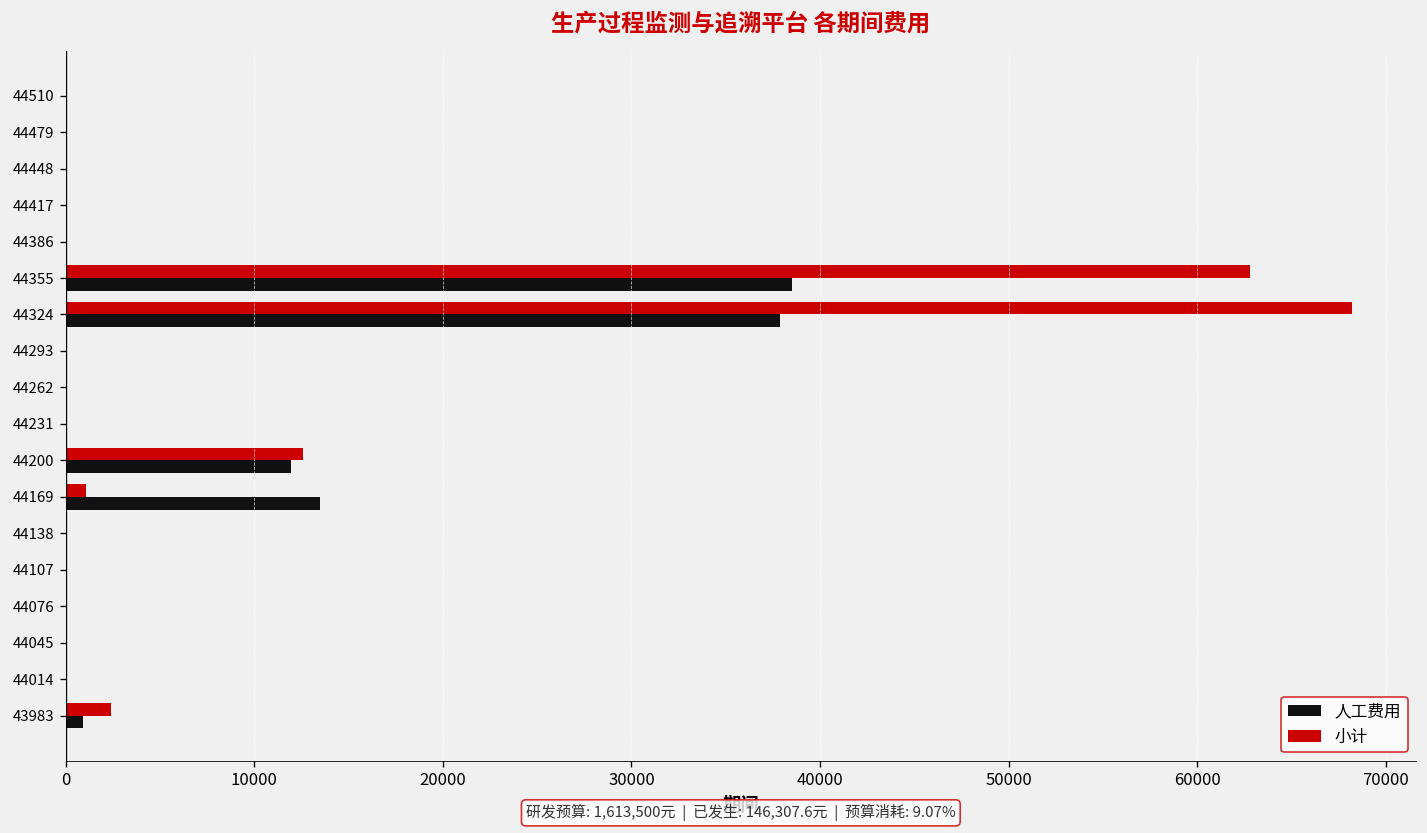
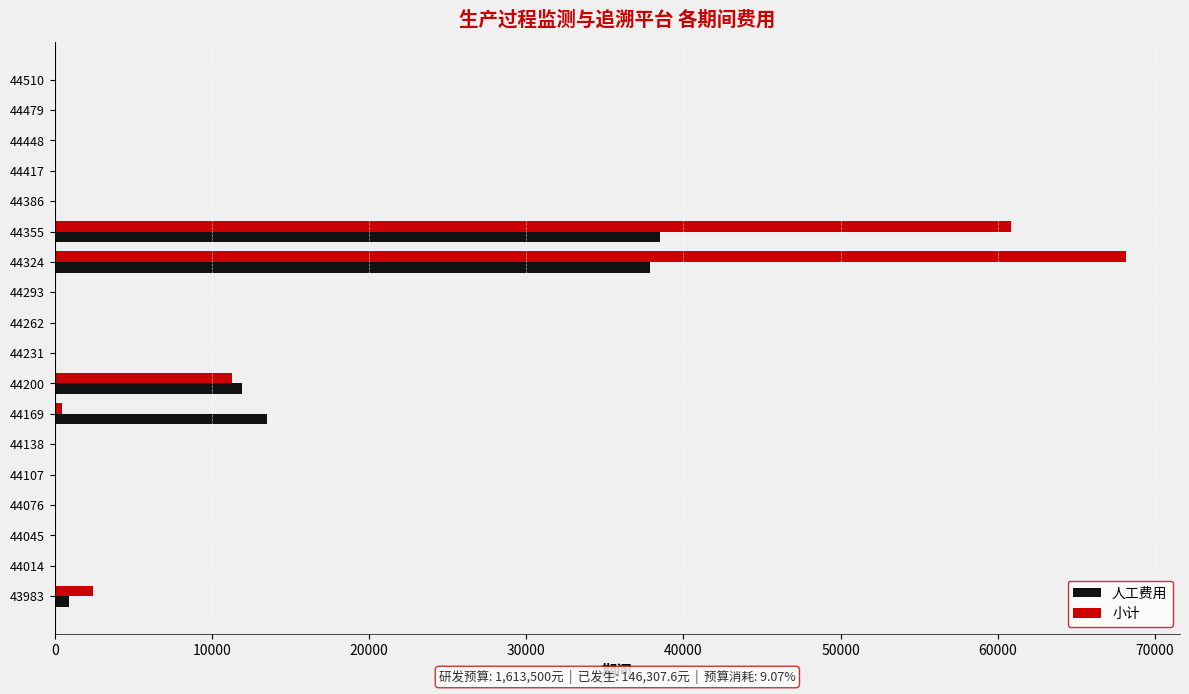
  {
    "人工费用": {
      "44510": 0,
      "44479": 0,
      "44448": 0,
      "44417": 0,
      "44386": 0,
      "44355": 38500,
      "44324": 37900,
      "44293": 0,
      "44262": 0,
      "44231": 0,
      "44200": 11900,
      "44169": 13500,
      "44138": 0,
      "44107": 0,
      "44076": 0,
      "44045": 0,
      "44014": 0,
      "43983": 900
    },
    "小计": {
      "44510": 0,
      "44479": 0,
      "44448": 0,
      "44417": 0,
      "44386": 0,
-     "44355": 62800,
+     "44355": 60800,
      "44324": 68200,
      "44293": 0,
      "44262": 0,
      "44231": 0,
-     "44200": 12600,
-     "44169": 1100,
+     "44200": 11300,
+     "44169": 500,
      "44138": 0,
      "44107": 0,
      "44076": 0,
      "44045": 0,
      "44014": 0,
      "43983": 2400
    }
  }
